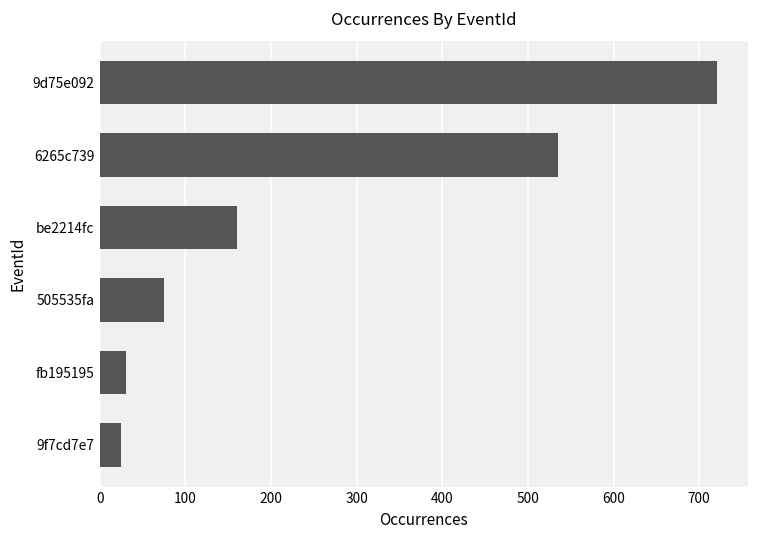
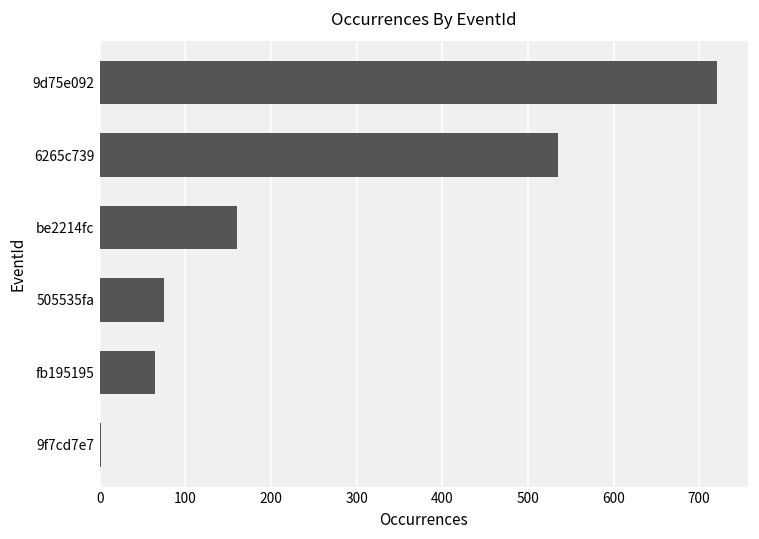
  {
    "9d75e092": 720,
    "6265c739": 540,
    "be2214fc": 160,
    "505535fa": 80,
-   "fb195195": 30,
-   "9f7cd7e7": 30
+   "fb195195": 60,
+   "9f7cd7e7": 0
  }
